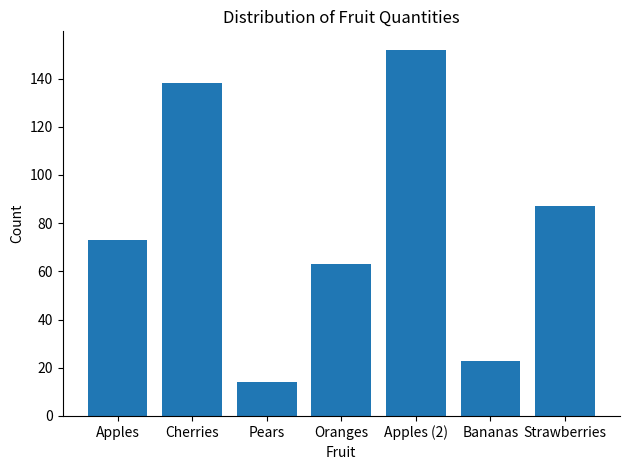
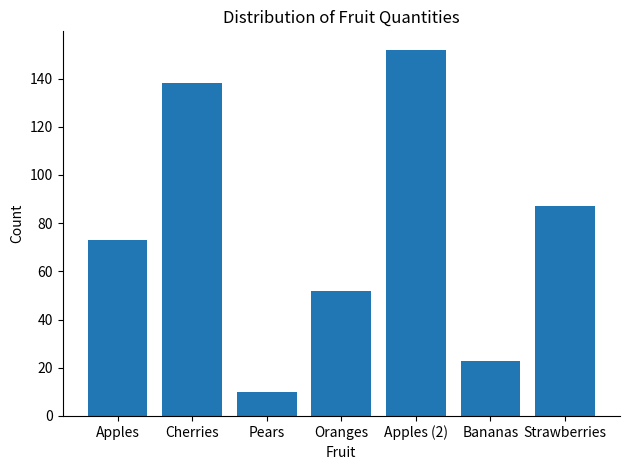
  {
    "Apples": 73,
    "Cherries": 138,
-   "Pears": 14,
-   "Oranges": 63,
+   "Pears": 10,
+   "Oranges": 52,
    "Apples (2)": 152,
    "Bananas": 23,
    "Strawberries": 87
  }
